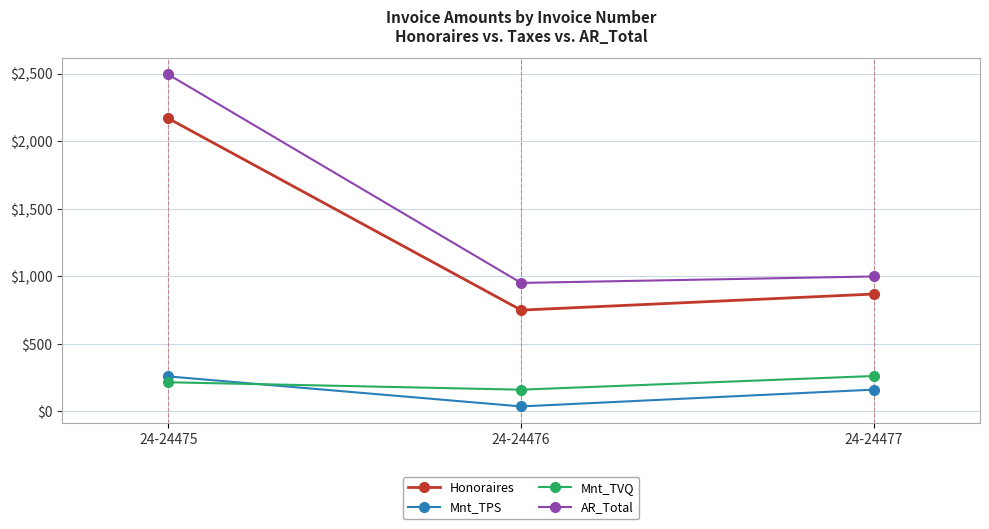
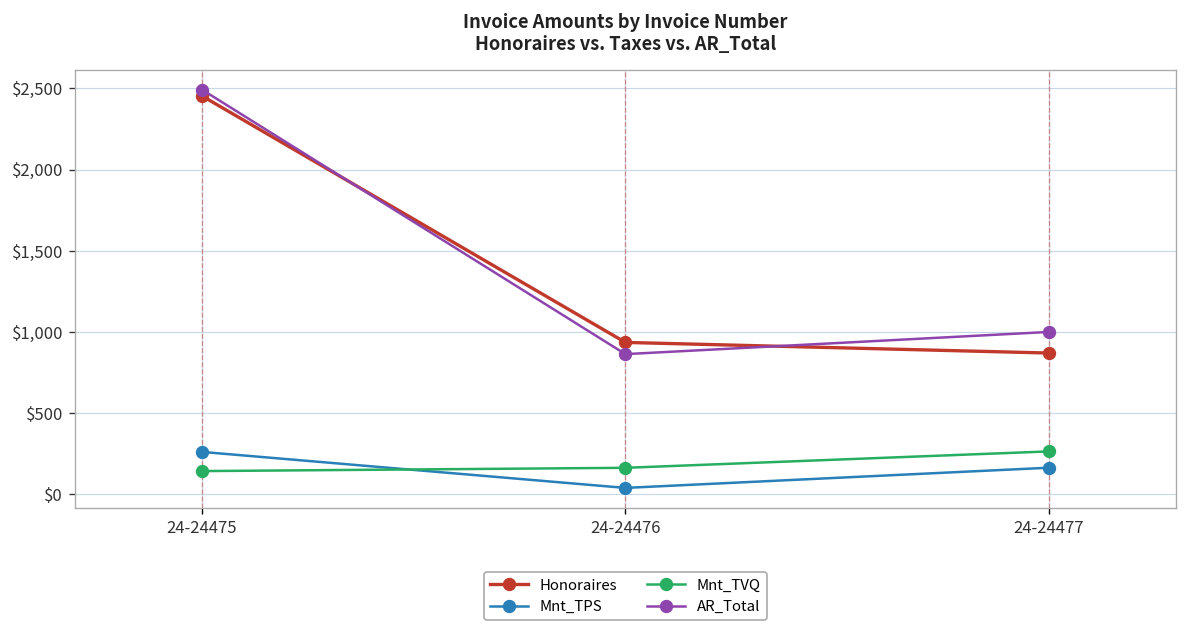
  {
    "Honoraires": {
-     "24-24475": "$2,170",
-     "24-24476": "$750",
+     "24-24475": "$2,450",
+     "24-24476": "$930",
      "24-24477": "$870"
    },
    "Mnt_TPS": {
      "24-24475": "$260",
      "24-24476": "$40",
      "24-24477": "$160"
    },
    "Mnt_TVQ": {
-     "24-24475": "$220",
+     "24-24475": "$140",
      "24-24476": "$160",
      "24-24477": "$260"
    },
    "AR_Total": {
      "24-24475": "$2,490",
-     "24-24476": "$950",
+     "24-24476": "$860",
      "24-24477": "$1,000"
    }
  }
